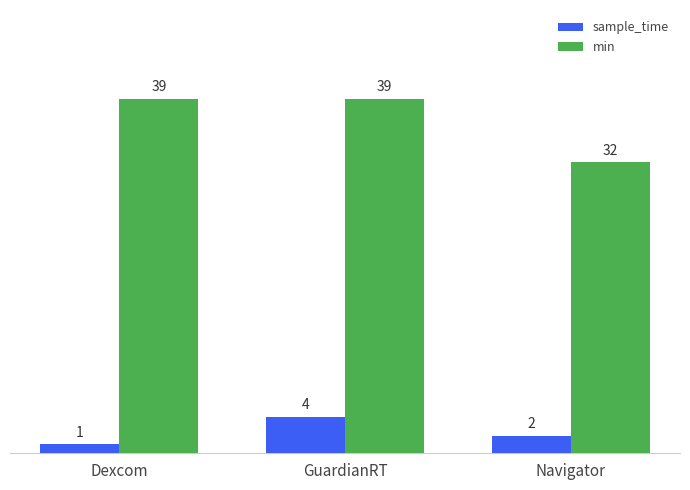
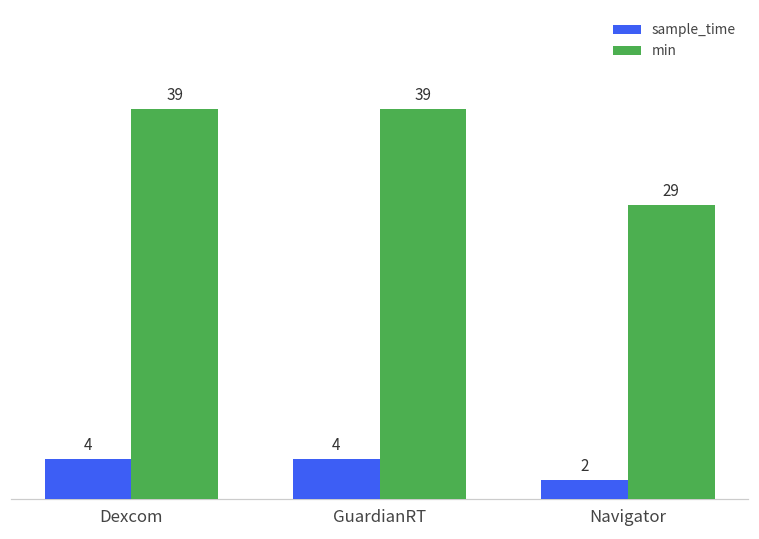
  {
    "sample_time": {
-     "Dexcom": 1,
+     "Dexcom": 4,
      "GuardianRT": 4,
      "Navigator": 2
    },
    "min": {
      "Dexcom": 39,
      "GuardianRT": 39,
-     "Navigator": 32
+     "Navigator": 29
    }
  }
